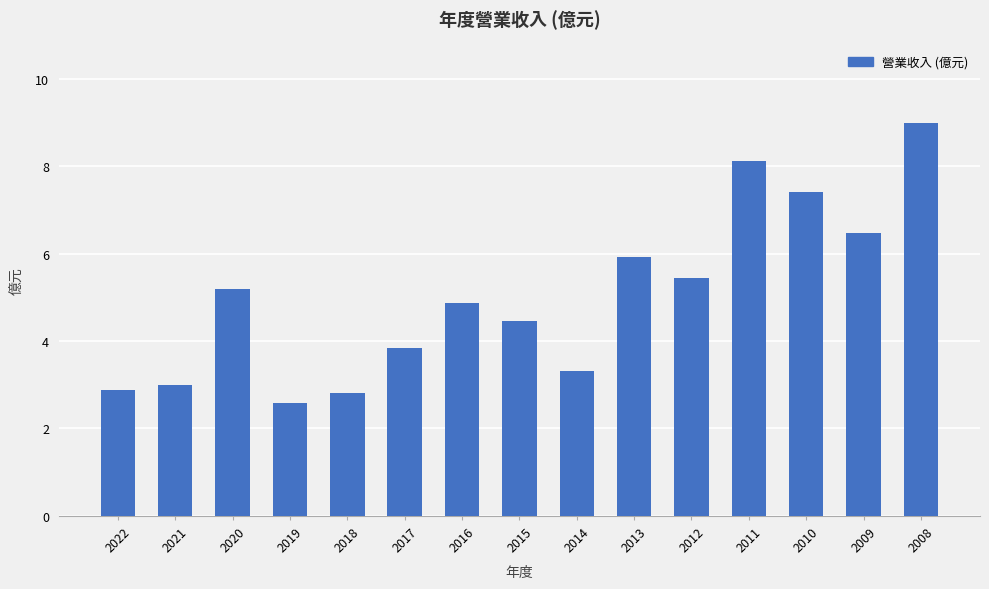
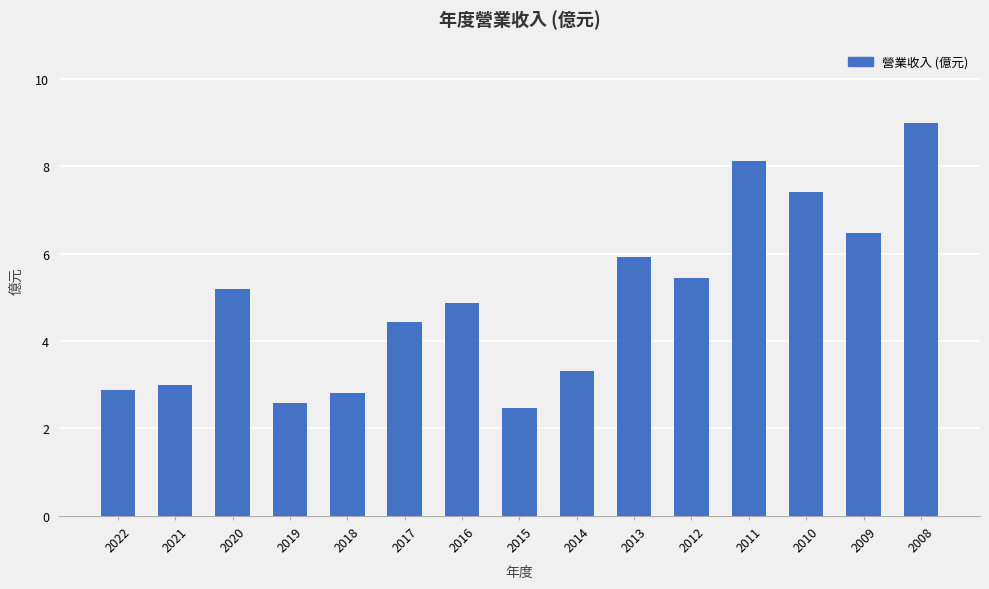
  {
    "2022": 2.9,
    "2021": 3.0,
    "2020": 5.2,
    "2019": 2.6,
    "2018": 2.8,
-   "2017": 3.8,
+   "2017": 4.4,
    "2016": 4.9,
-   "2015": 4.5,
+   "2015": 2.5,
    "2014": 3.3,
    "2013": 5.9,
    "2012": 5.5,
    "2011": 8.1,
    "2010": 7.4,
    "2009": 6.5,
    "2008": 9.0
  }
